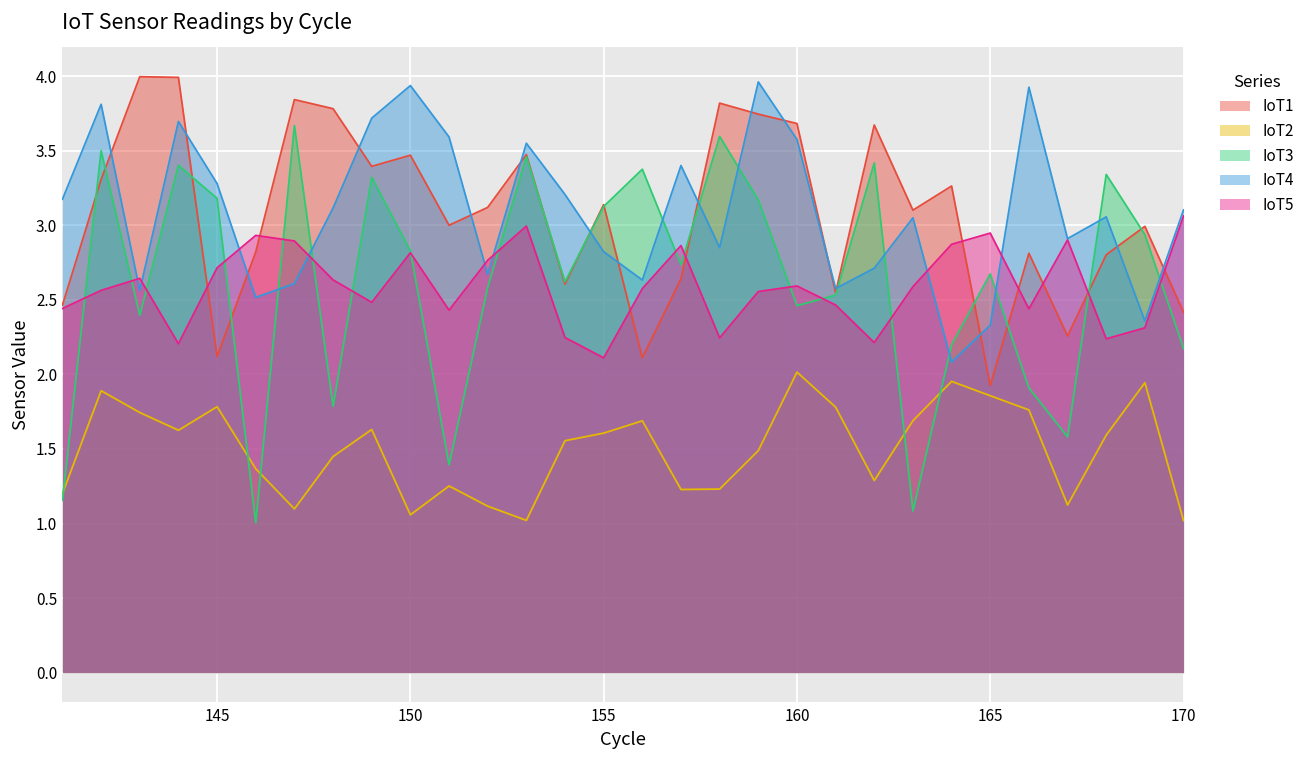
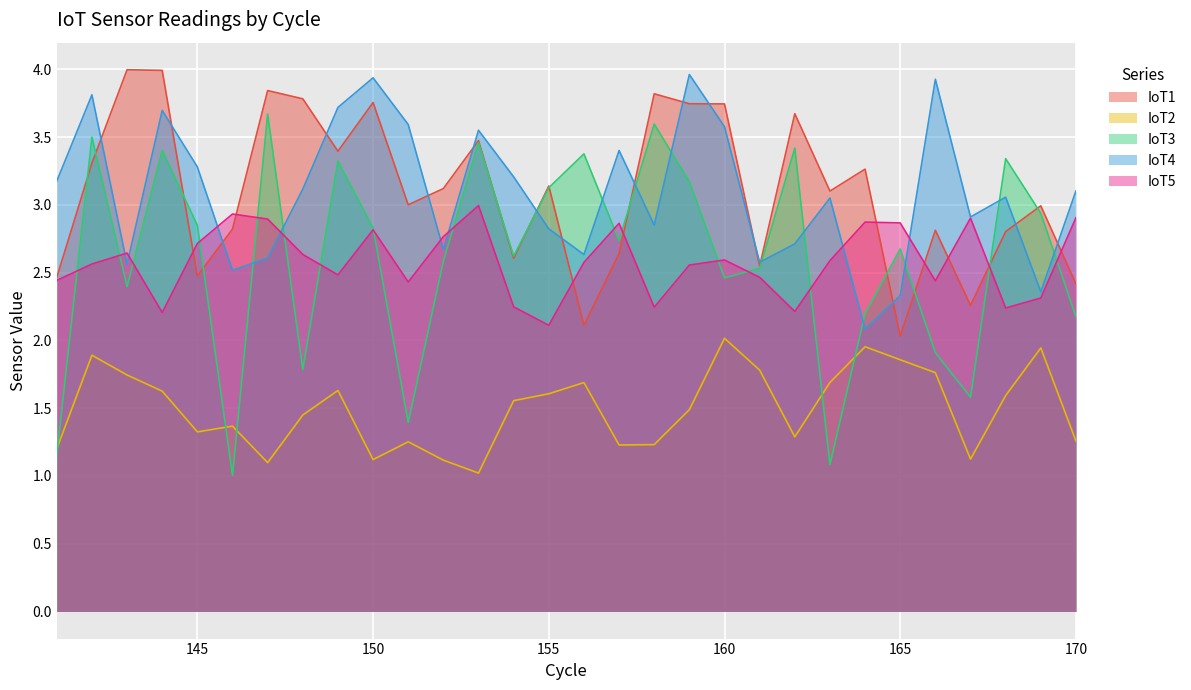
  {
    "IoT1": {
-     "145": 2.12,
-     "150": 3.47,
-     "160": 3.68,
-     "165": 1.93,
+     "145": 2.47,
+     "150": 3.76,
+     "160": 3.74,
+     "165": 2.03,
      "170": 2.42
    },
    "IoT2": {
-     "145": 1.78,
-     "150": 1.06,
+     "145": 1.33,
+     "150": 1.12,
      "155": 1.61,
      "160": 2.02,
      "165": 1.86,
-     "170": 1.02
+     "170": 1.26
    },
    "IoT3": {
-     "145": 3.18,
+     "145": 2.85,
      "160": 2.46,
      "165": 2.67,
      "170": 2.17
    },
    "IoT4": {
      "145": 3.28,
      "150": 3.94,
      "155": 2.82,
      "160": 3.58,
      "165": 2.33,
      "170": 3.10
    },
    "IoT5": {
      "145": 2.72,
      "155": 2.11,
      "160": 2.59,
-     "165": 2.95,
-     "170": 3.06
+     "165": 2.87,
+     "170": 2.91
    }
  }
